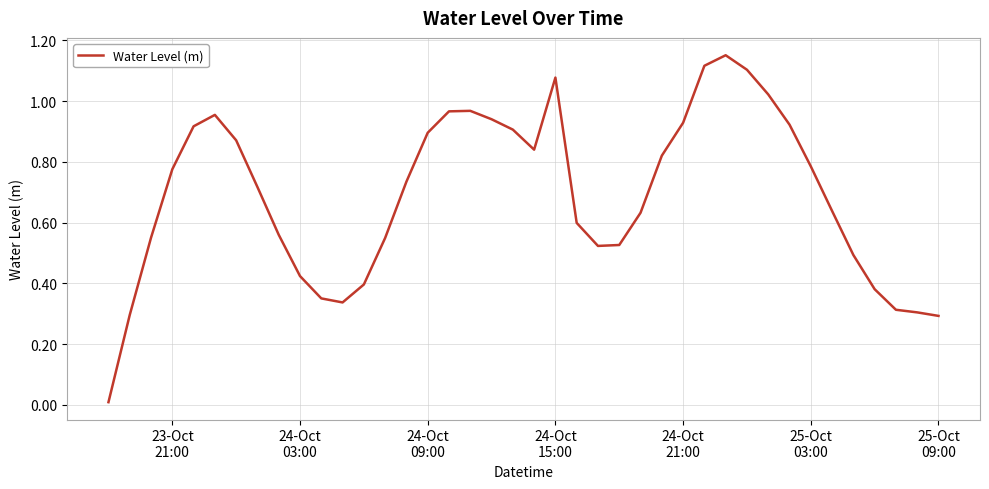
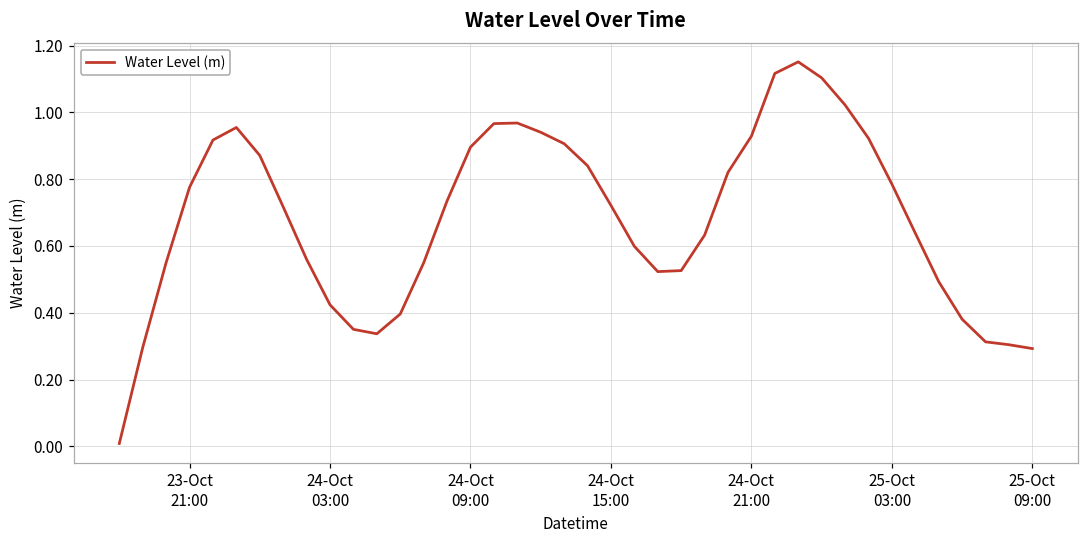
  {
    "23-Oct 21:00": 0.78,
    "24-Oct 03:00": 0.42,
    "24-Oct 09:00": 0.90,
-   "24-Oct 15:00": 1.08,
+   "24-Oct 15:00": 0.72,
    "24-Oct 21:00": 0.93,
    "25-Oct 03:00": 0.79,
    "25-Oct 09:00": 0.29
  }
